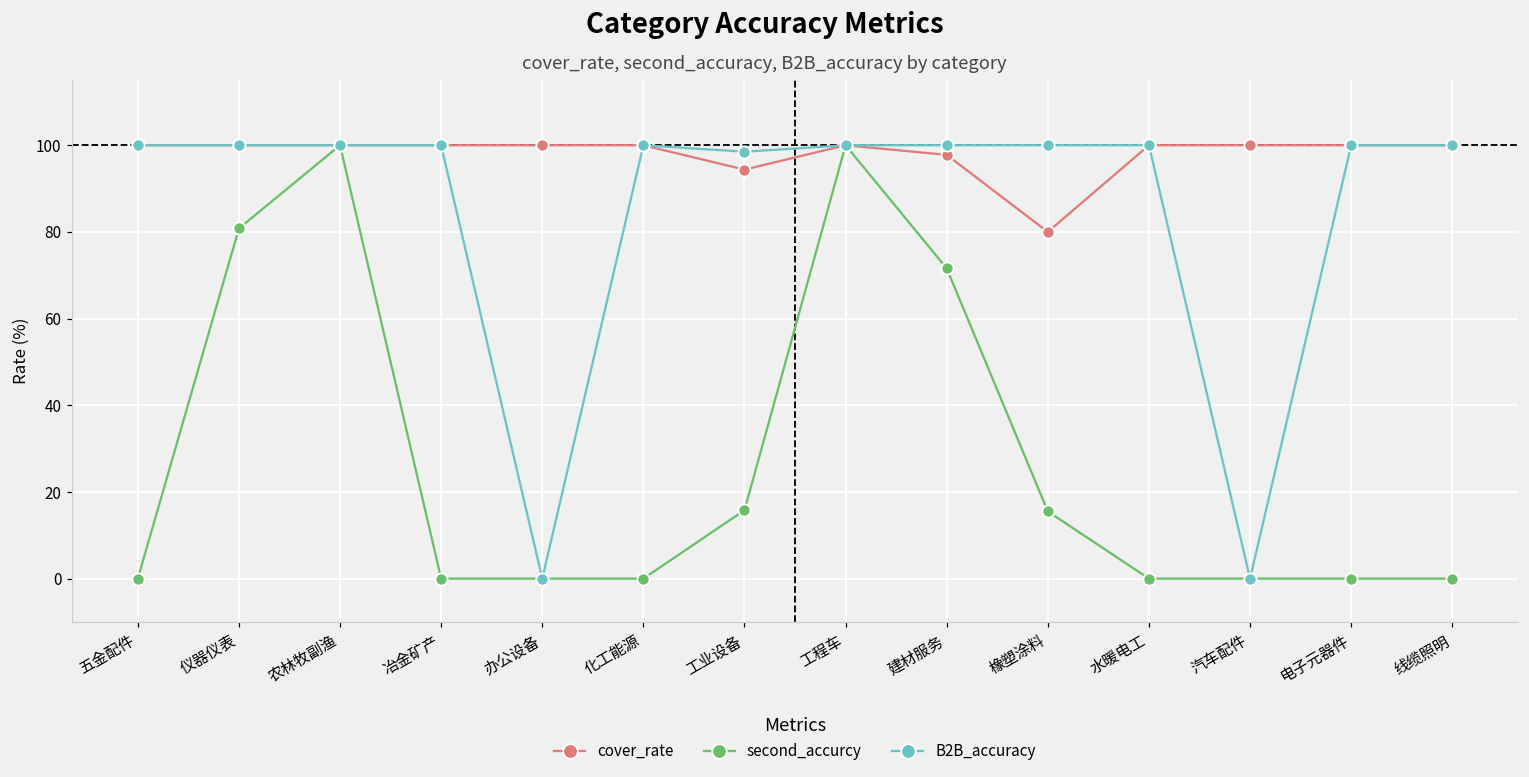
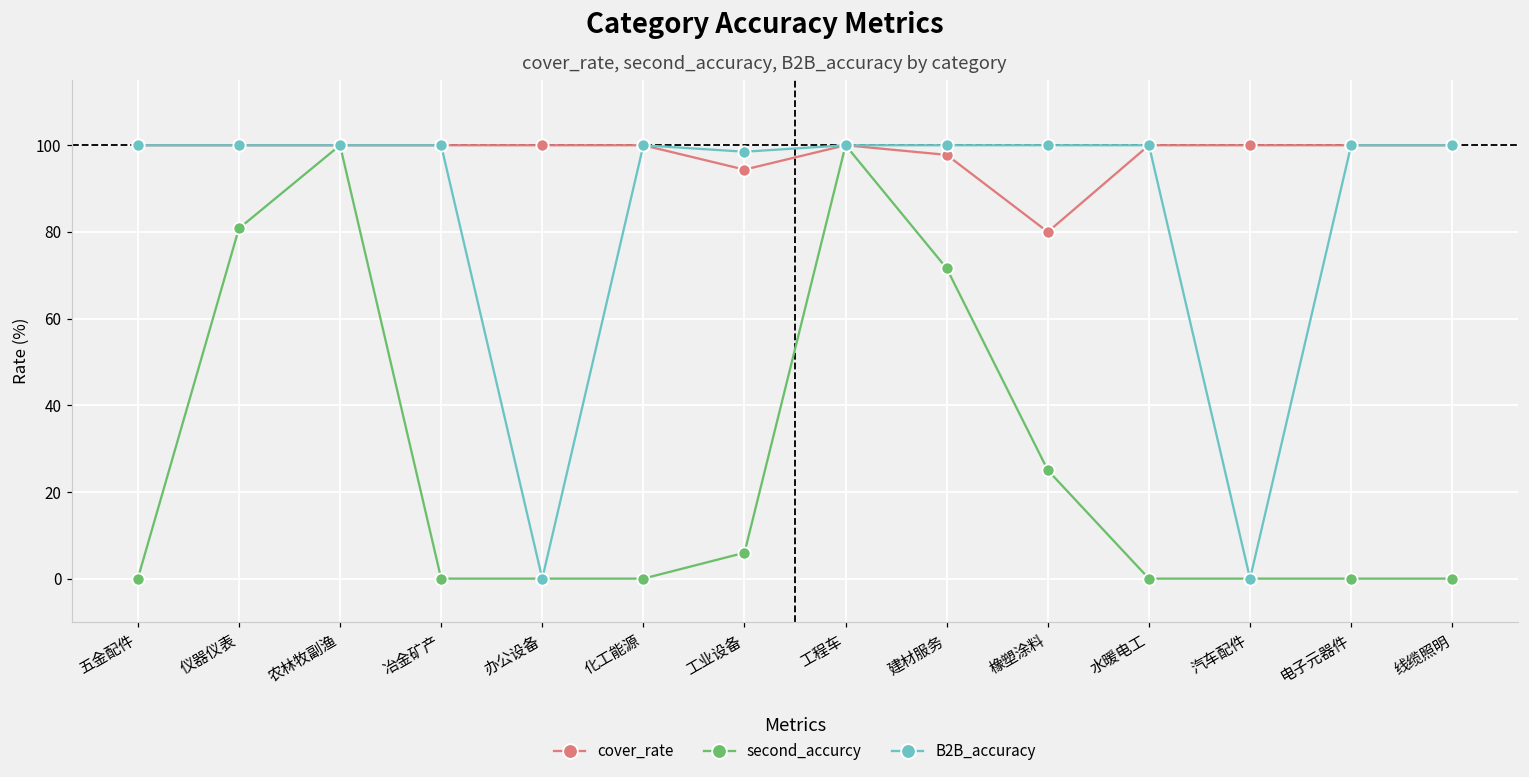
  {
    "cover_rate": {
      "办公设备": 100,
      "工业设备": 94,
      "建材服务": 98,
      "橡塑涂料": 80,
      "汽车配件": 100
    },
    "second_accurcy": {
      "五金配件": 0,
      "仪器仪表": 81,
      "冶金矿产": 0,
      "化工能源": 0,
-     "工业设备": 16,
+     "工业设备": 6,
      "建材服务": 72,
-     "橡塑涂料": 16,
+     "橡塑涂料": 25,
      "水暖电工": 0,
      "电子元器件": 0,
      "线缆照明": 0
    },
    "B2B_accuracy": {
      "工业设备": 99,
      "建材服务": 100,
      "橡塑涂料": 100
    }
  }
